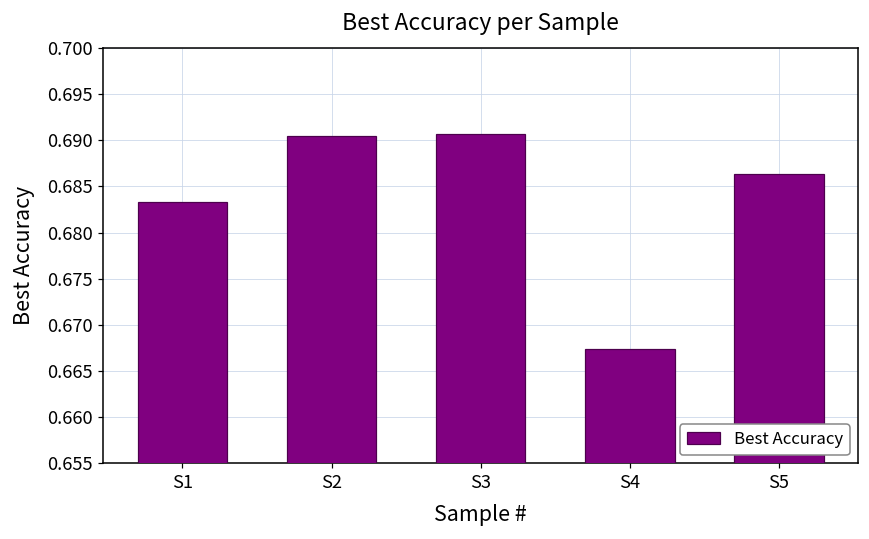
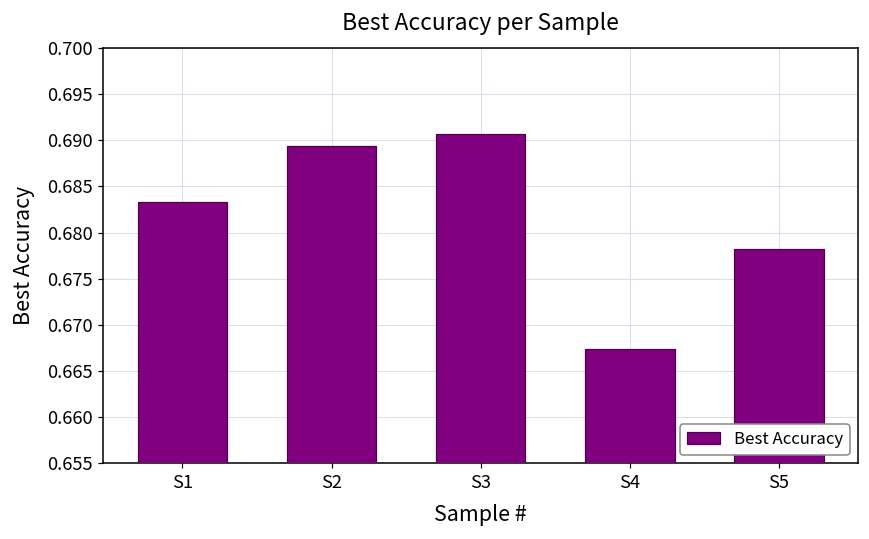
  {
    "S1": 0.683,
-   "S2": 0.690,
+   "S2": 0.689,
    "S3": 0.691,
    "S4": 0.667,
-   "S5": 0.686
+   "S5": 0.678
  }
